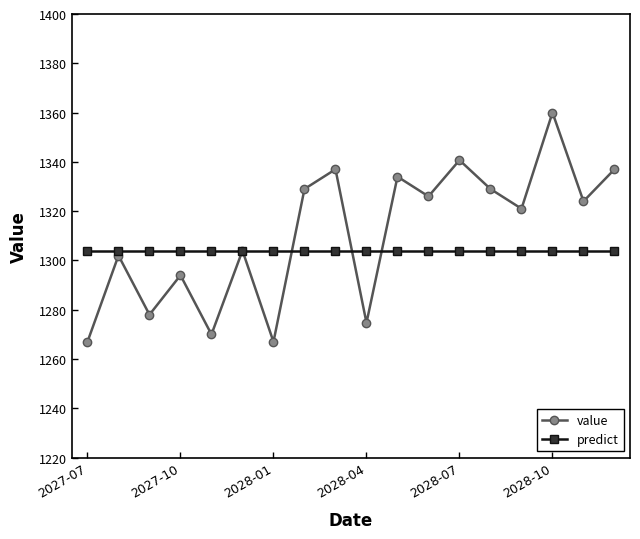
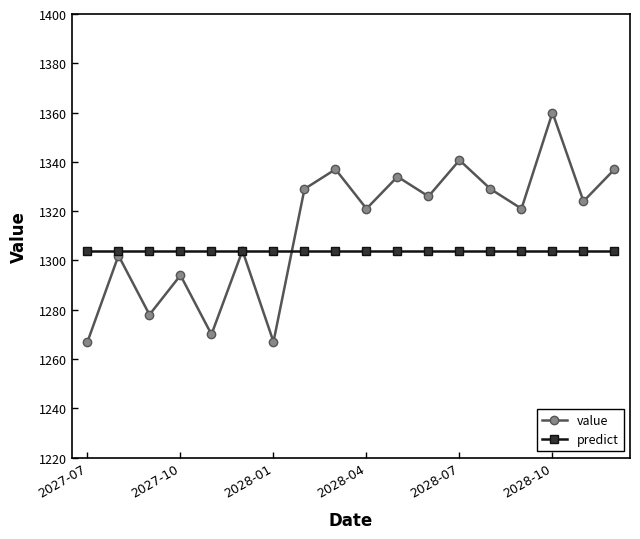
  {
    "value": {
      "2027-07": 1267,
      "2027-10": 1294,
      "2028-01": 1267,
-     "2028-04": 1275,
+     "2028-04": 1321,
      "2028-07": 1341,
      "2028-10": 1360
    },
    "predict": {
      "2027-07": 1304,
      "2027-10": 1304,
      "2028-01": 1304,
      "2028-04": 1304,
      "2028-07": 1304,
      "2028-10": 1304
    }
  }
